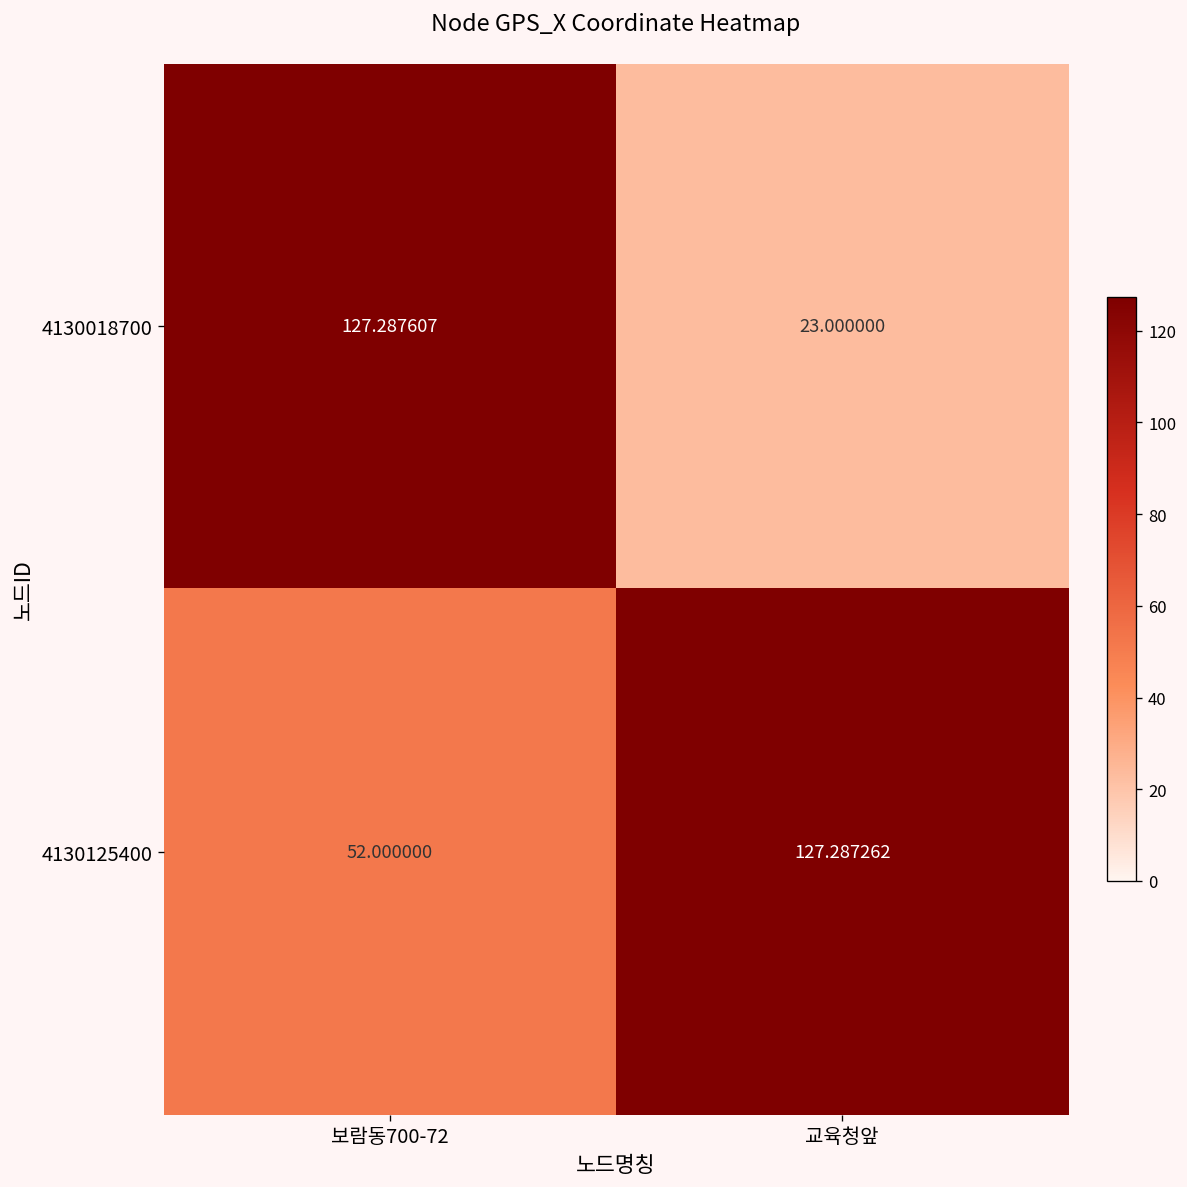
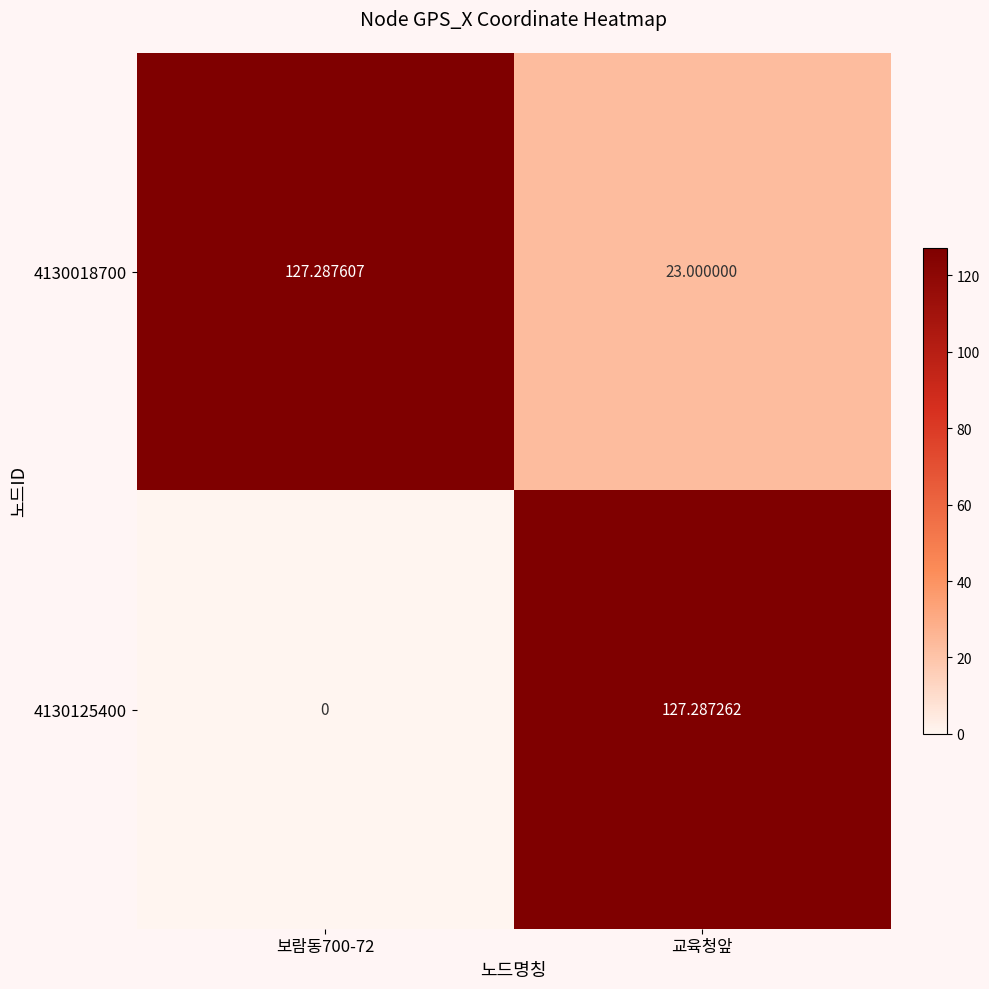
  {
    "4130018700": {
      "보람동700-72": 127.287607,
      "교육청앞": 23.000000
    },
    "4130125400": {
-     "보람동700-72": 52.000000,
+     "보람동700-72": 0,
      "교육청앞": 127.287262
    }
  }
